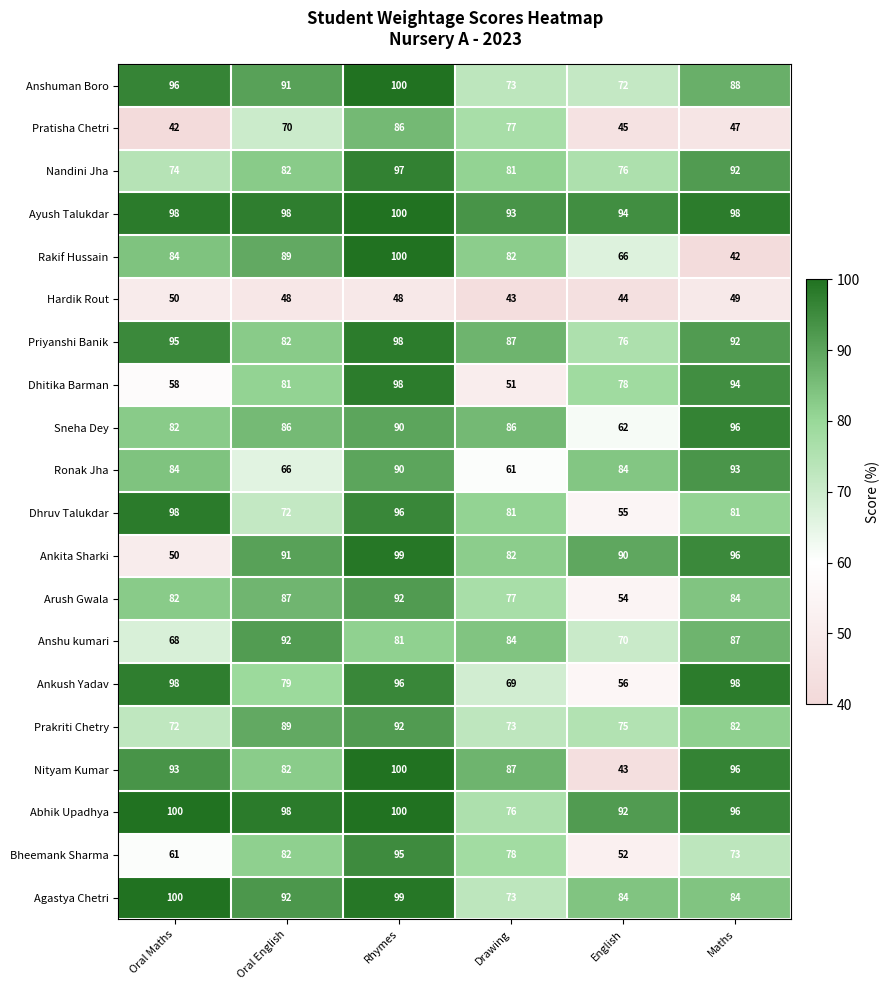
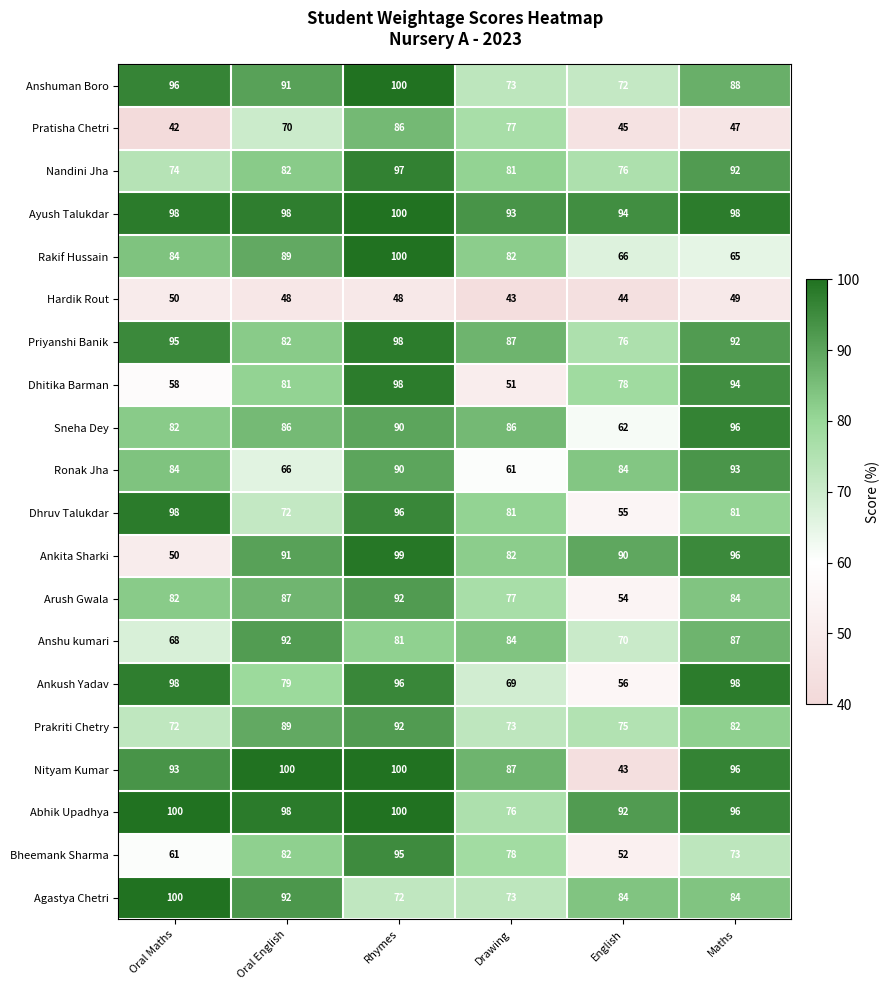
  {
    "Anshuman Boro": {
      "Oral Maths": 96,
      "Oral English": 91,
      "Rhymes": 100,
      "Drawing": 73,
      "English": 72,
      "Maths": 88
    },
    "Pratisha Chetri": {
      "Oral Maths": 42,
      "Oral English": 70,
      "Rhymes": 86,
      "Drawing": 77,
      "English": 45,
      "Maths": 47
    },
    "Nandini Jha": {
      "Oral Maths": 74,
      "Oral English": 82,
      "Rhymes": 97,
      "Drawing": 81,
      "English": 76,
      "Maths": 92
    },
    "Ayush Talukdar": {
      "Oral Maths": 98,
      "Oral English": 98,
      "Rhymes": 100,
      "Drawing": 93,
      "English": 94,
      "Maths": 98
    },
    "Rakif Hussain": {
      "Oral Maths": 84,
      "Oral English": 89,
      "Rhymes": 100,
      "Drawing": 82,
      "English": 66,
-     "Maths": 42
+     "Maths": 65
    },
    "Hardik Rout": {
      "Oral Maths": 50,
      "Oral English": 48,
      "Rhymes": 48,
      "Drawing": 43,
      "English": 44,
      "Maths": 49
    },
    "Priyanshi Banik": {
      "Oral Maths": 95,
      "Oral English": 82,
      "Rhymes": 98,
      "Drawing": 87,
      "English": 76,
      "Maths": 92
    },
    "Dhitika Barman": {
      "Oral Maths": 58,
      "Oral English": 81,
      "Rhymes": 98,
      "Drawing": 51,
      "English": 78,
      "Maths": 94
    },
    "Sneha Dey": {
      "Oral Maths": 82,
      "Oral English": 86,
      "Rhymes": 90,
      "Drawing": 86,
      "English": 62,
      "Maths": 96
    },
    "Ronak Jha": {
      "Oral Maths": 84,
      "Oral English": 66,
      "Rhymes": 90,
      "Drawing": 61,
      "English": 84,
      "Maths": 93
    },
    "Dhruv Talukdar": {
      "Oral Maths": 98,
      "Oral English": 72,
      "Rhymes": 96,
      "Drawing": 81,
      "English": 55,
      "Maths": 81
    },
    "Ankita Sharki": {
      "Oral Maths": 50,
      "Oral English": 91,
      "Rhymes": 99,
      "Drawing": 82,
      "English": 90,
      "Maths": 96
    },
    "Arush Gwala": {
      "Oral Maths": 82,
      "Oral English": 87,
      "Rhymes": 92,
      "Drawing": 77,
      "English": 54,
      "Maths": 84
    },
    "Anshu kumari": {
      "Oral Maths": 68,
      "Oral English": 92,
      "Rhymes": 81,
      "Drawing": 84,
      "English": 70,
      "Maths": 87
    },
    "Ankush Yadav": {
      "Oral Maths": 98,
      "Oral English": 79,
      "Rhymes": 96,
      "Drawing": 69,
      "English": 56,
      "Maths": 98
    },
    "Prakriti Chetry": {
      "Oral Maths": 72,
      "Oral English": 89,
      "Rhymes": 92,
      "Drawing": 73,
      "English": 75,
      "Maths": 82
    },
    "Nityam Kumar": {
      "Oral Maths": 93,
-     "Oral English": 82,
+     "Oral English": 100,
      "Rhymes": 100,
      "Drawing": 87,
      "English": 43,
      "Maths": 96
    },
    "Abhik Upadhya": {
      "Oral Maths": 100,
      "Oral English": 98,
      "Rhymes": 100,
      "Drawing": 76,
      "English": 92,
      "Maths": 96
    },
    "Bheemank Sharma": {
      "Oral Maths": 61,
      "Oral English": 82,
      "Rhymes": 95,
      "Drawing": 78,
      "English": 52,
      "Maths": 73
    },
    "Agastya Chetri": {
      "Oral Maths": 100,
      "Oral English": 92,
-     "Rhymes": 99,
+     "Rhymes": 72,
      "Drawing": 73,
      "English": 84,
      "Maths": 84
    }
  }
